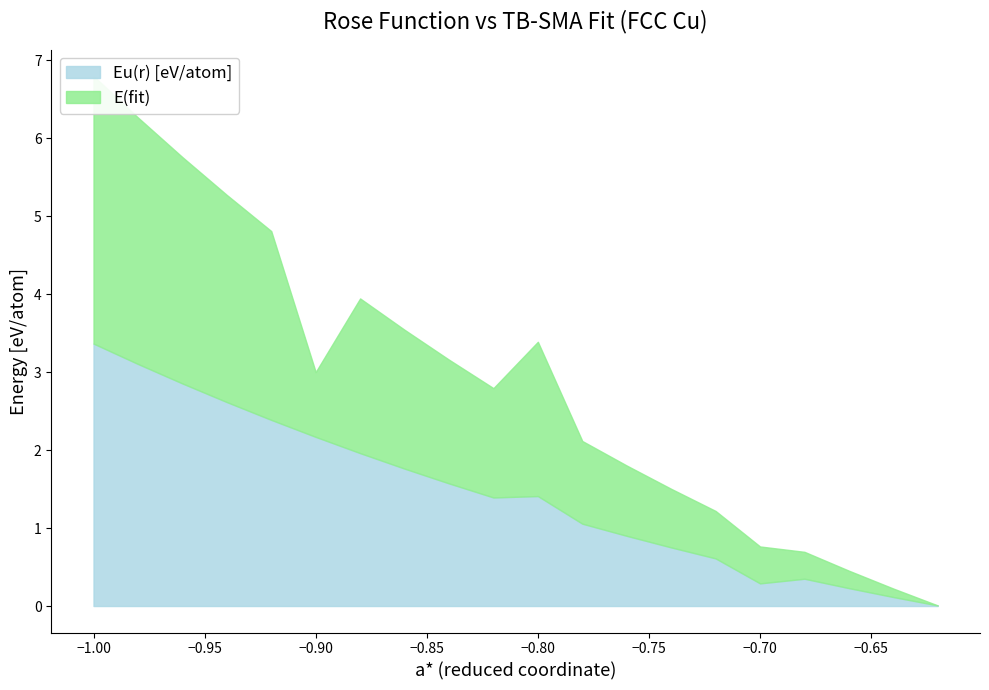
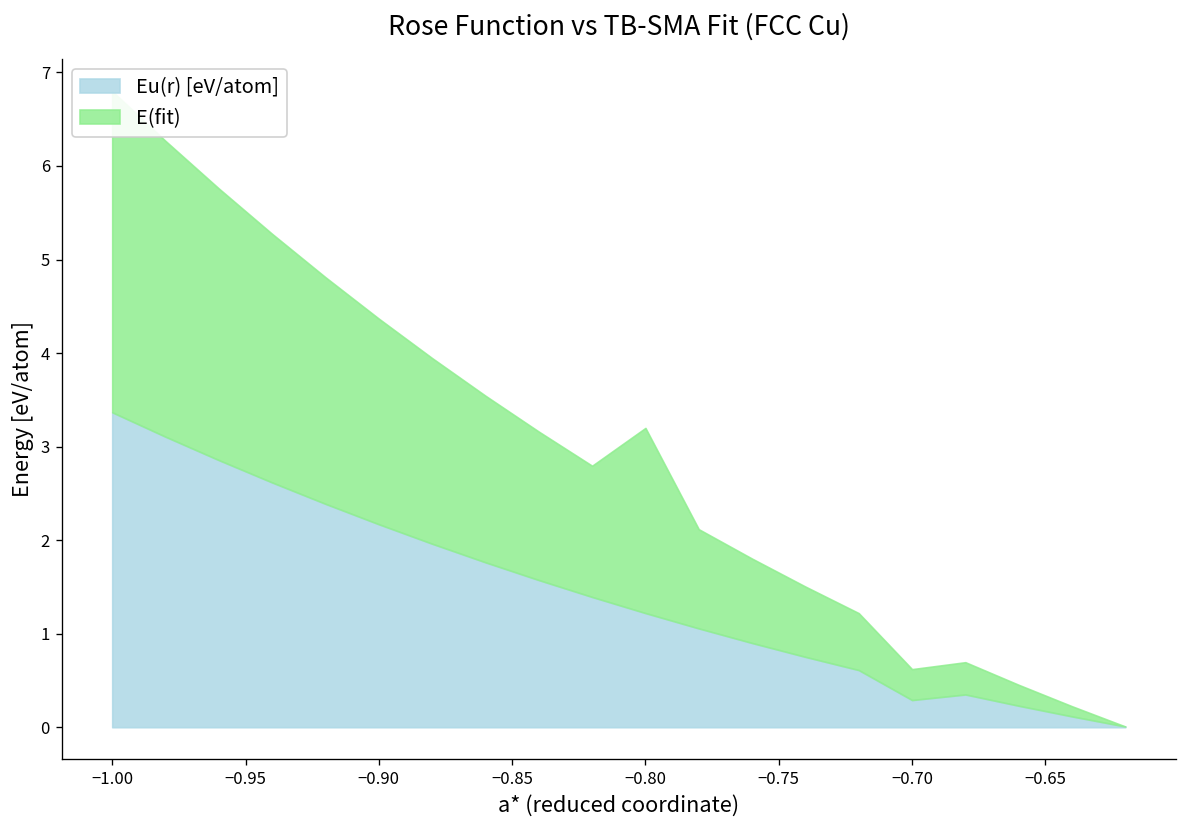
  {
    "Eu(r) [eV/atom]": {
      "−1.00": 3.4,
      "−0.90": 2.2,
-     "−0.80": 1.4,
+     "−0.80": 1.2,
      "−0.70": 0.3
    },
    "E(fit)": {
-     "−0.90": 0.8,
+     "−0.90": 2.2,
      "−0.80": 2.0,
-     "−0.70": 0.5
+     "−0.70": 0.3
    }
  }
